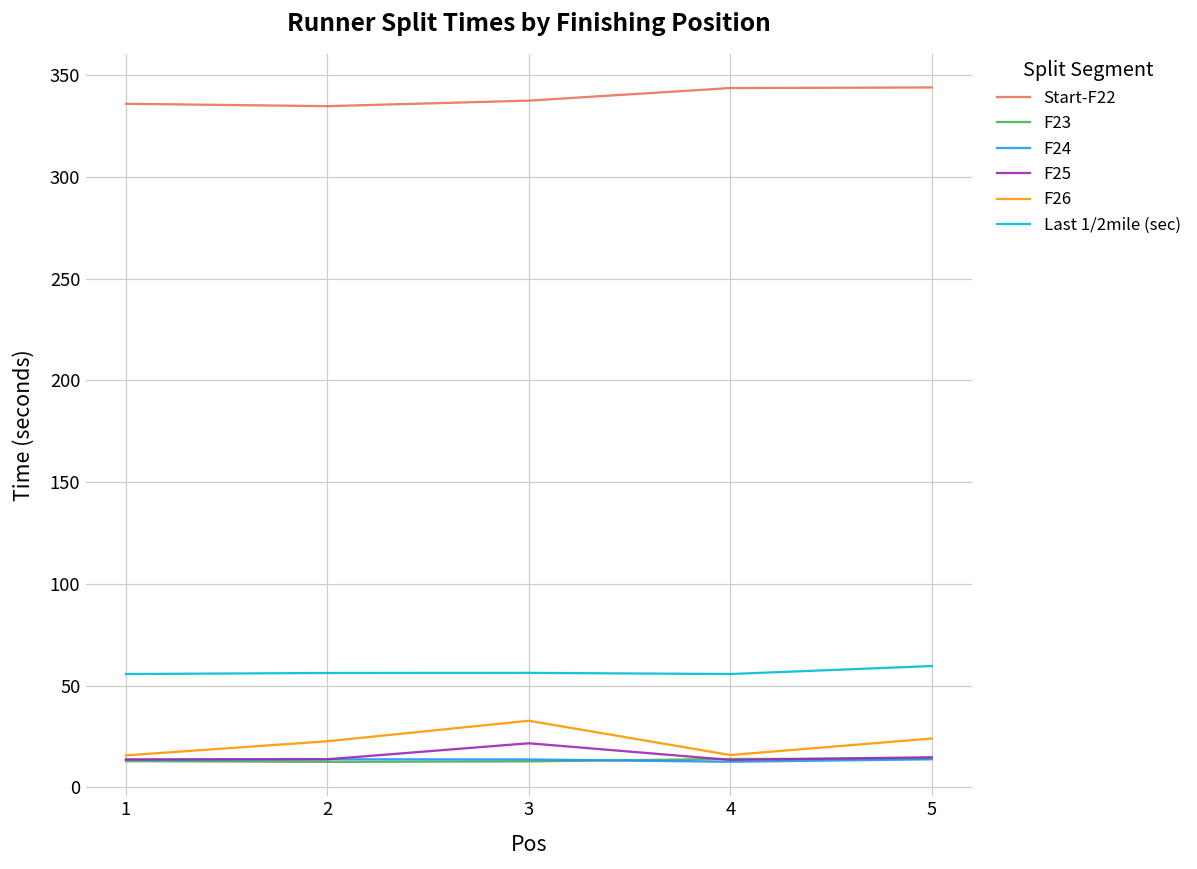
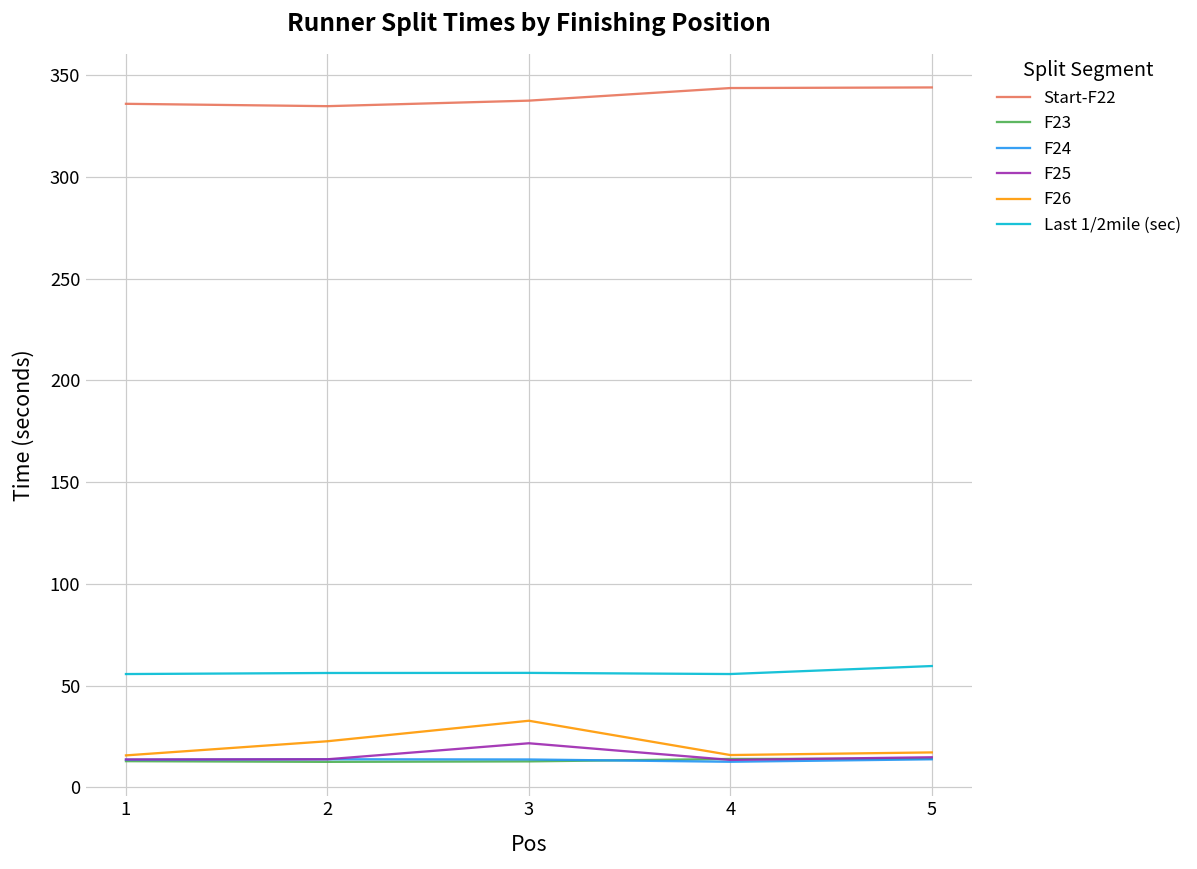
  {
    "Start-F22": {
      "1": 336,
      "2": 335,
      "3": 338,
      "4": 344,
      "5": 344
    },
    "F25": {
      "3": 22
    },
    "F26": {
      "1": 16,
      "2": 23,
      "3": 33,
      "4": 16,
-     "5": 24
+     "5": 17
    }
  }
